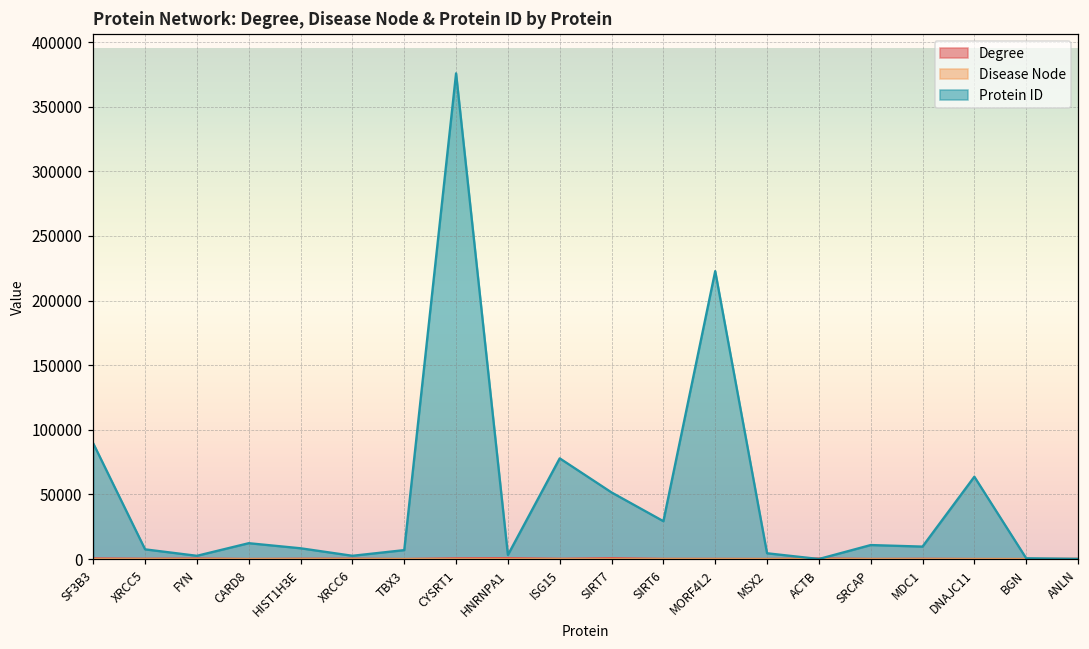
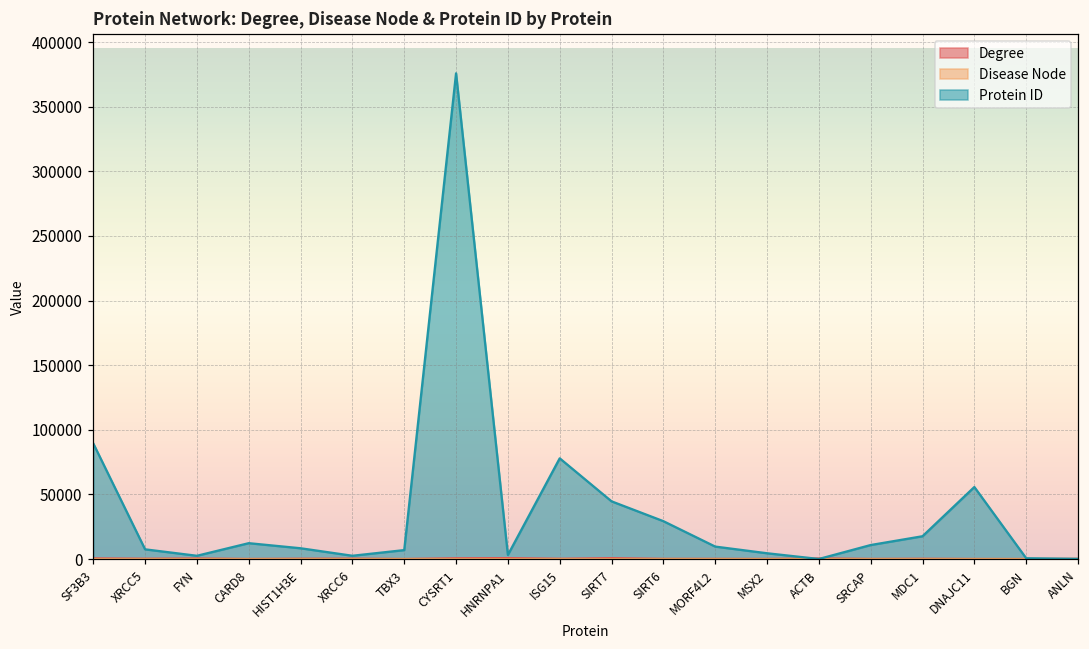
  {
    "Protein ID": {
      "SF3B3": 89000,
      "XRCC5": 8000,
      "CARD8": 12000,
      "HIST1H3E": 8000,
      "XRCC6": 3000,
      "TBX3": 7000,
      "CYSRT1": 376000,
      "HNRNPA1": 3000,
      "ISG15": 78000,
-     "SIRT7": 52000,
+     "SIRT7": 45000,
      "SIRT6": 29000,
-     "MORF4L2": 223000,
+     "MORF4L2": 10000,
      "MSX2": 4000,
      "SRCAP": 11000,
-     "MDC1": 10000,
-     "DNAJC11": 64000
+     "MDC1": 18000,
+     "DNAJC11": 56000
    }
  }
